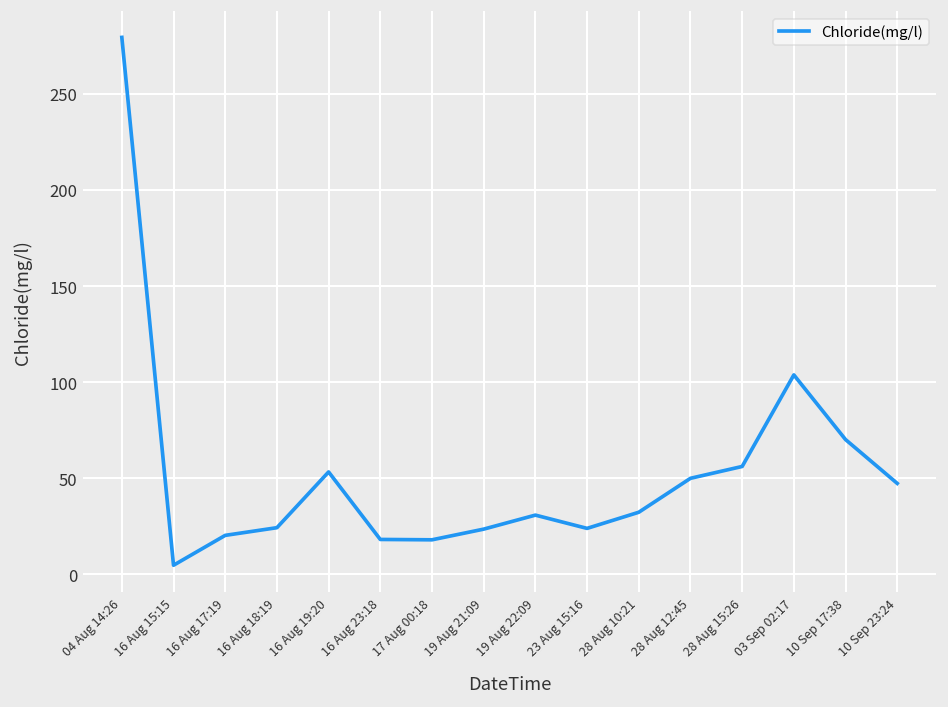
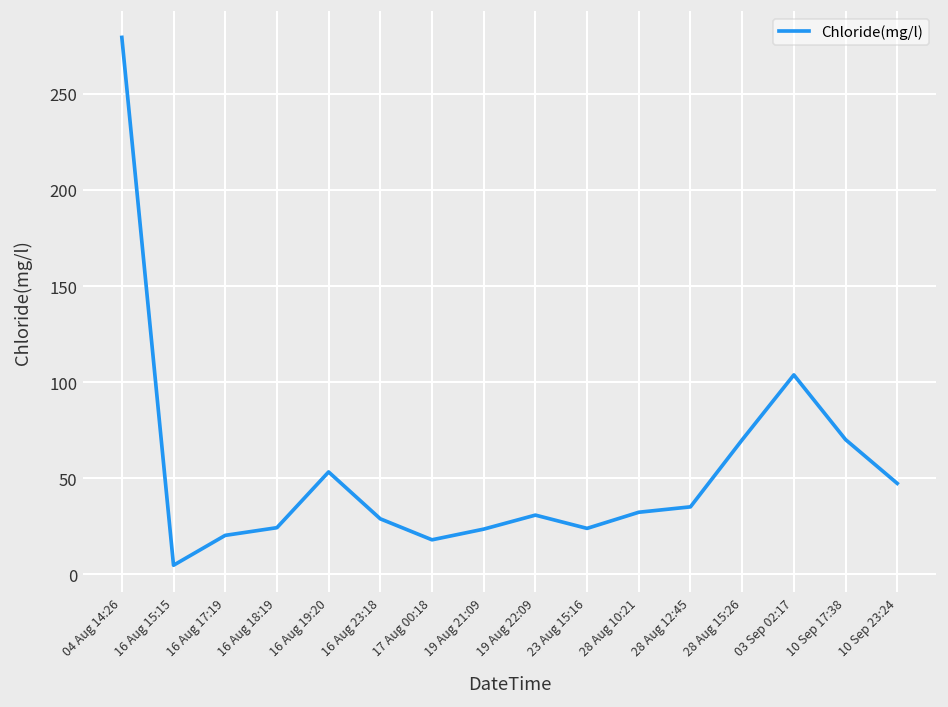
  {
    "04 Aug 14:26": 279,
    "16 Aug 15:15": 5,
    "16 Aug 17:19": 20,
    "16 Aug 18:19": 24,
    "16 Aug 19:20": 53,
-   "16 Aug 23:18": 18,
+   "16 Aug 23:18": 29,
    "17 Aug 00:18": 18,
    "19 Aug 21:09": 24,
    "19 Aug 22:09": 31,
    "23 Aug 15:16": 24,
    "28 Aug 10:21": 32,
-   "28 Aug 12:45": 50,
-   "28 Aug 15:26": 56,
+   "28 Aug 12:45": 35,
+   "28 Aug 15:26": 70,
    "03 Sep 02:17": 104,
    "10 Sep 17:38": 70,
    "10 Sep 23:24": 47
  }
